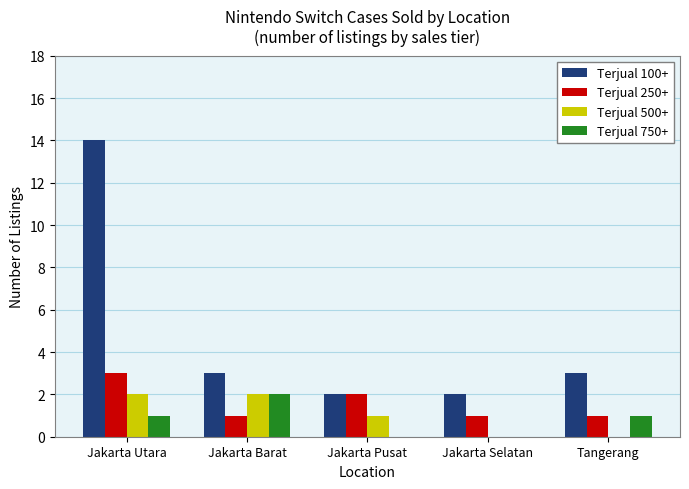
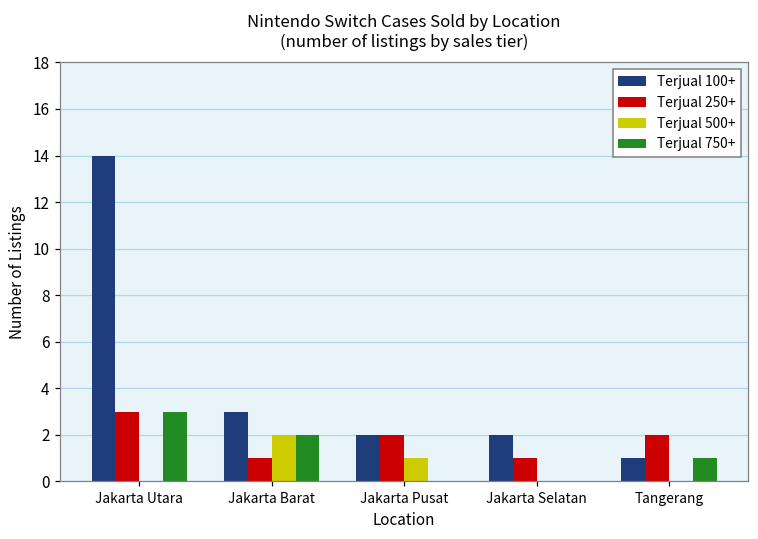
  {
    "Terjual 100+": {
      "Jakarta Utara": 14,
      "Jakarta Barat": 3,
      "Jakarta Pusat": 2,
      "Jakarta Selatan": 2,
-     "Tangerang": 3
+     "Tangerang": 1
    },
    "Terjual 250+": {
      "Jakarta Utara": 3,
      "Jakarta Barat": 1,
      "Jakarta Pusat": 2,
      "Jakarta Selatan": 1,
-     "Tangerang": 1
+     "Tangerang": 2
    },
    "Terjual 500+": {
-     "Jakarta Utara": 2,
+     "Jakarta Utara": 0,
      "Jakarta Barat": 2,
      "Jakarta Pusat": 1,
      "Jakarta Selatan": 0,
      "Tangerang": 0
    },
    "Terjual 750+": {
-     "Jakarta Utara": 1,
+     "Jakarta Utara": 3,
      "Jakarta Barat": 2,
      "Jakarta Pusat": 0,
      "Jakarta Selatan": 0,
      "Tangerang": 1
    }
  }
